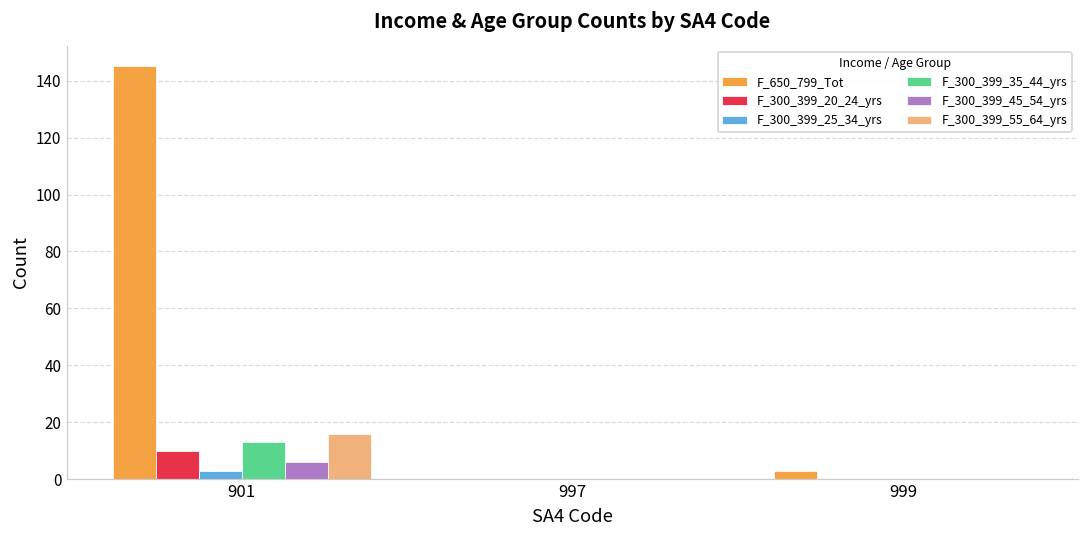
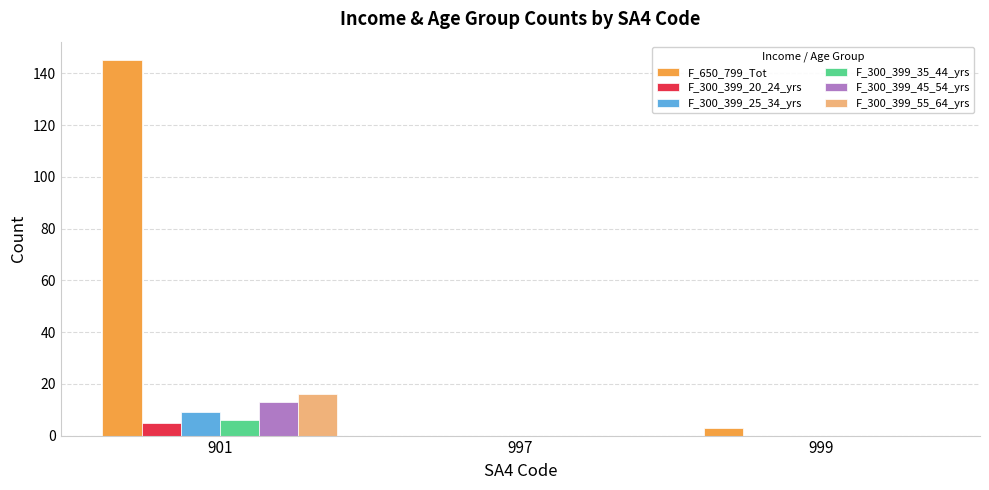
  {
    "F_300_399_20_24_yrs": {
-     "901": 10,
+     "901": 5,
      "997": 0,
      "999": 0
    },
    "F_300_399_25_34_yrs": {
-     "901": 3,
+     "901": 9,
      "997": 0,
      "999": 0
    },
    "F_300_399_35_44_yrs": {
-     "901": 13,
+     "901": 6,
      "997": 0,
      "999": 0
    },
    "F_300_399_45_54_yrs": {
-     "901": 6,
+     "901": 13,
      "997": 0,
      "999": 0
    }
  }
